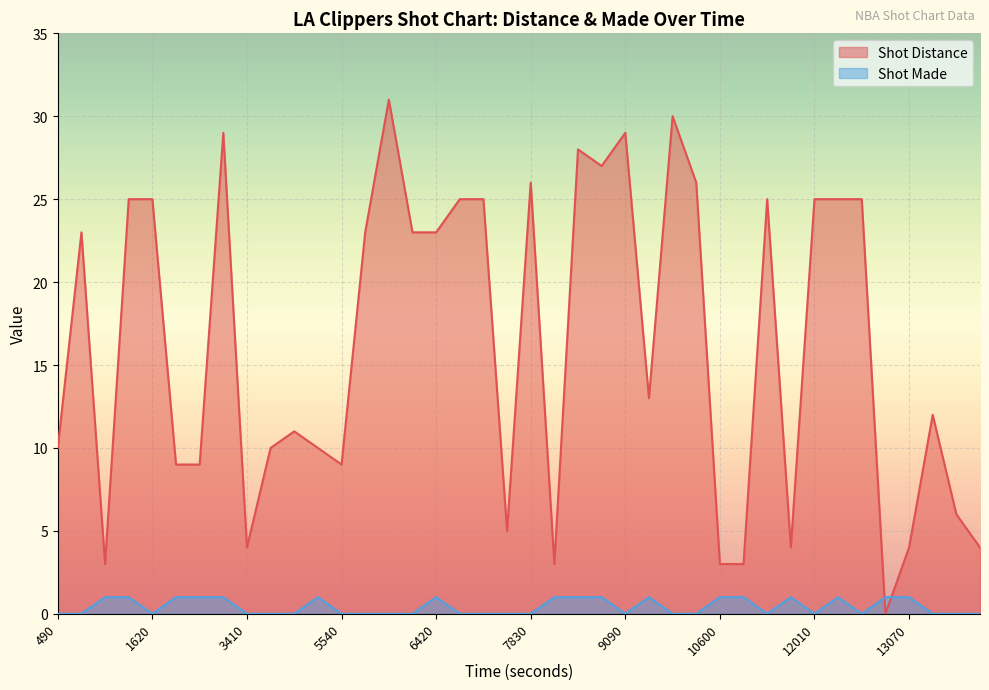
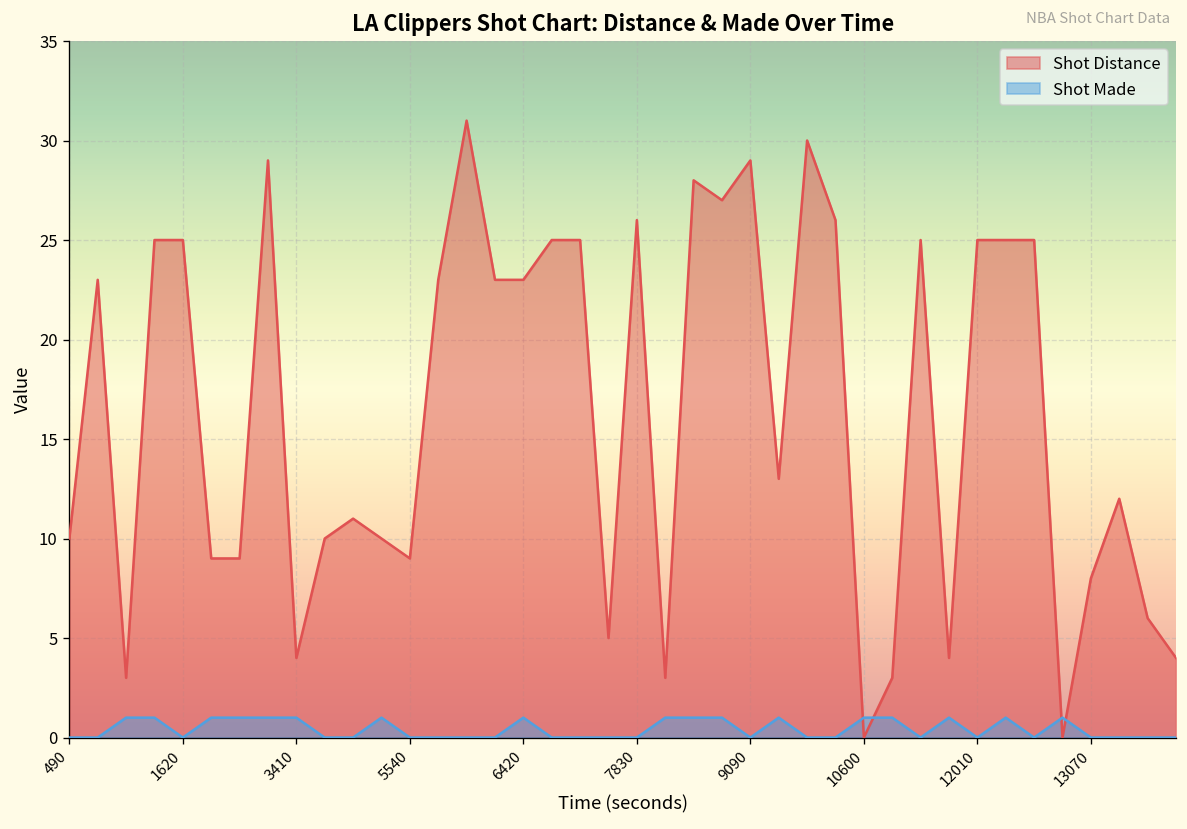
  {
    "Shot Distance": {
      "490": 10,
      "1620": 25,
      "3410": 4,
      "5540": 9,
      "6420": 23,
      "7830": 26,
      "9090": 29,
-     "10600": 3,
+     "10600": 0,
      "12010": 25,
-     "13070": 4
+     "13070": 8
    },
    "Shot Made": {
      "490": 0,
      "1620": 0,
-     "3410": 0,
+     "3410": 1,
      "5540": 0,
      "6420": 1,
      "7830": 0,
      "9090": 0,
      "10600": 1,
      "12010": 0,
-     "13070": 1
+     "13070": 0
    }
  }
